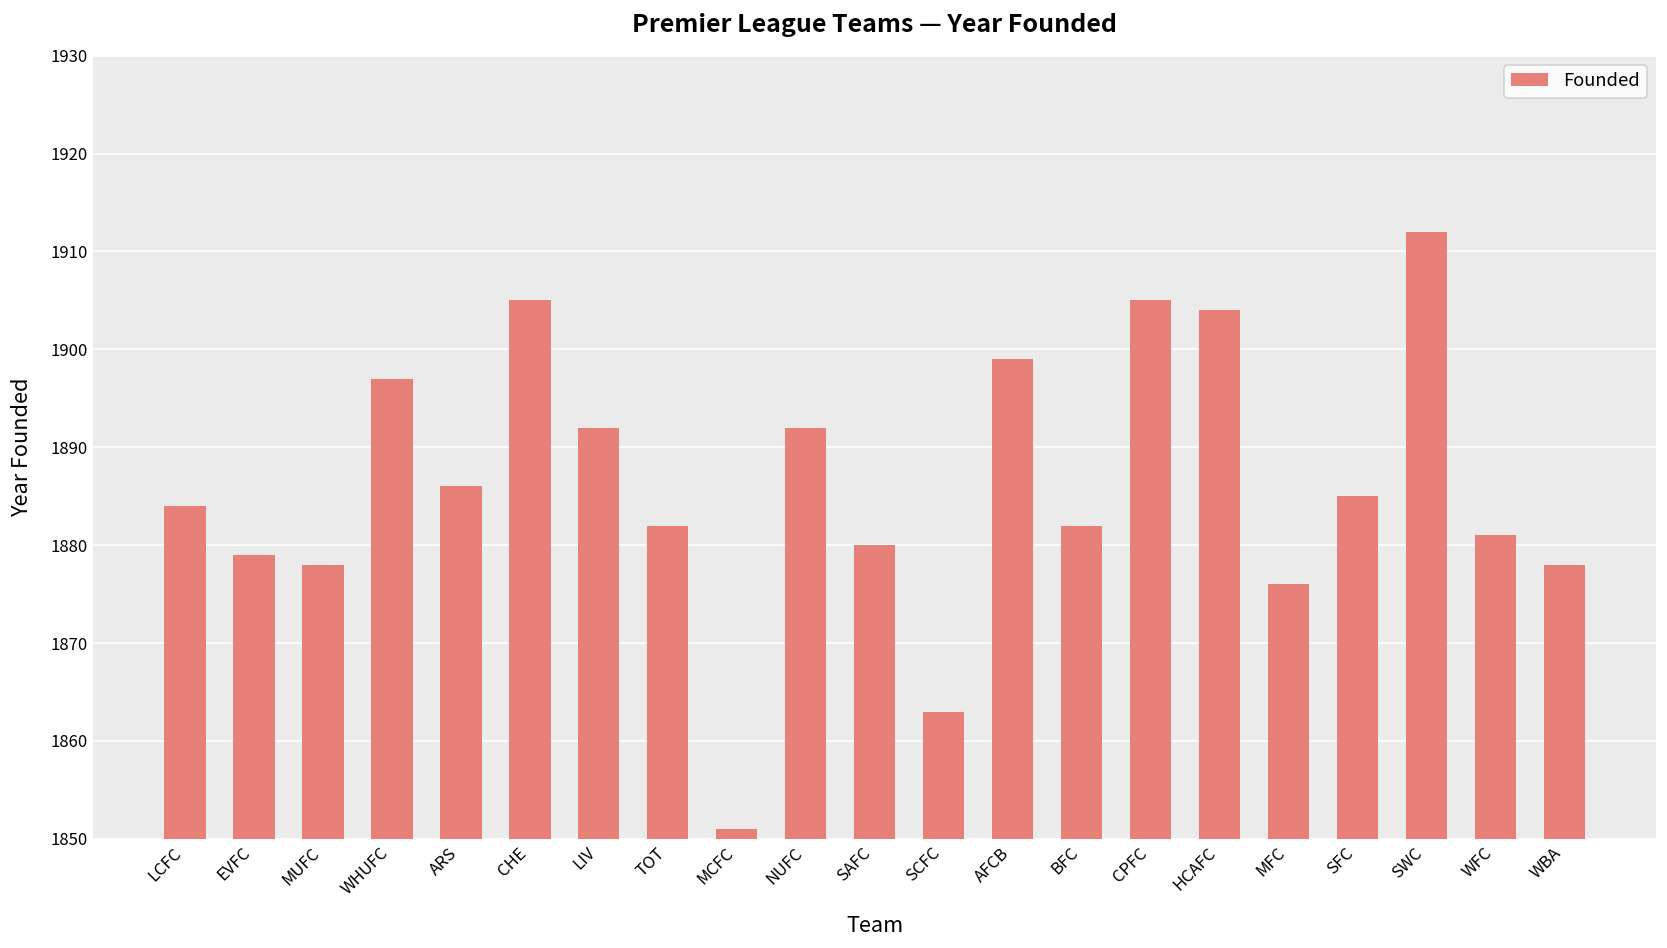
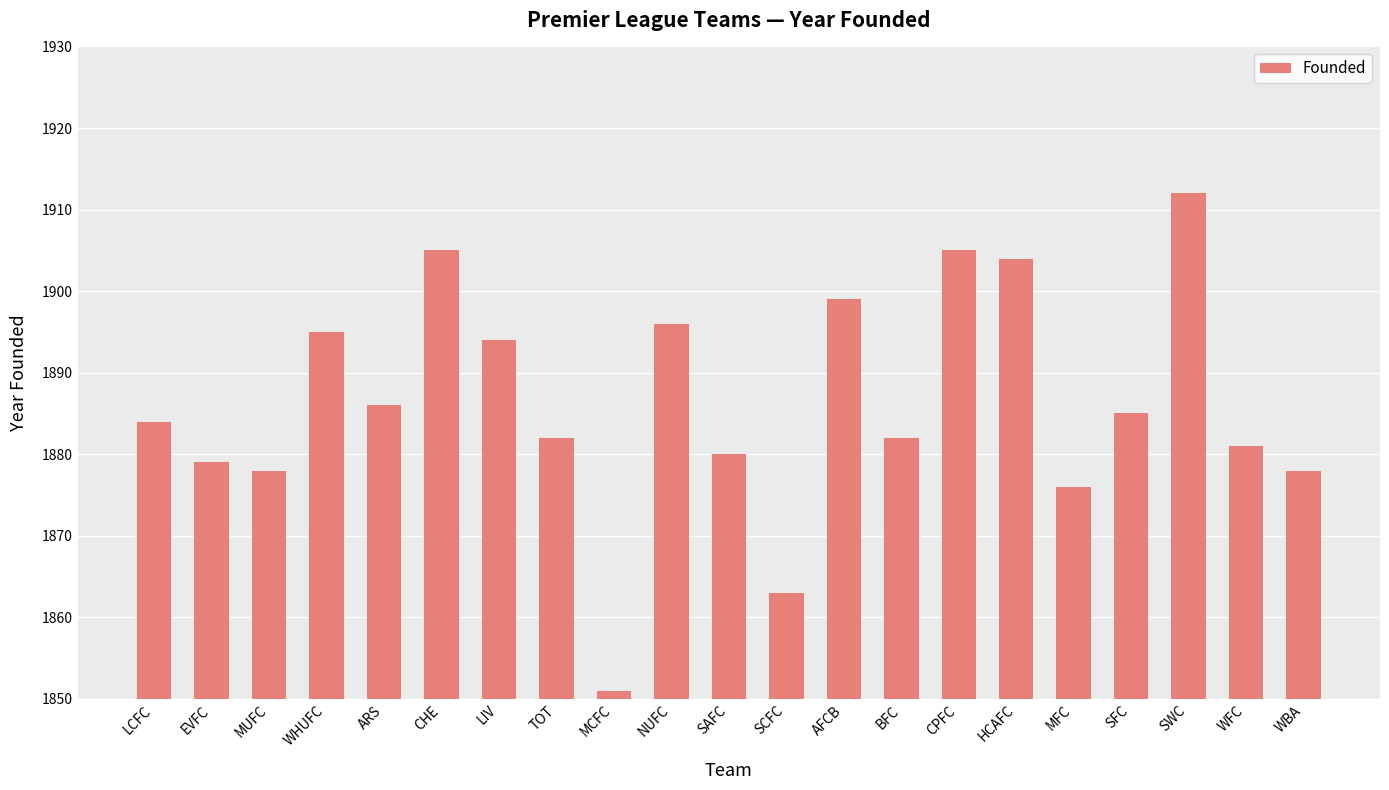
  {
    "LCFC": 1884,
    "EVFC": 1879,
    "MUFC": 1878,
-   "WHUFC": 1897,
+   "WHUFC": 1895,
    "ARS": 1886,
    "CHE": 1905,
-   "LIV": 1892,
+   "LIV": 1894,
    "TOT": 1882,
    "MCFC": 1851,
-   "NUFC": 1892,
+   "NUFC": 1896,
    "SAFC": 1880,
    "SCFC": 1863,
    "AFCB": 1899,
    "BFC": 1882,
    "CPFC": 1905,
    "HCAFC": 1904,
    "MFC": 1876,
    "SFC": 1885,
    "SWC": 1912,
    "WFC": 1881,
    "WBA": 1878
  }
